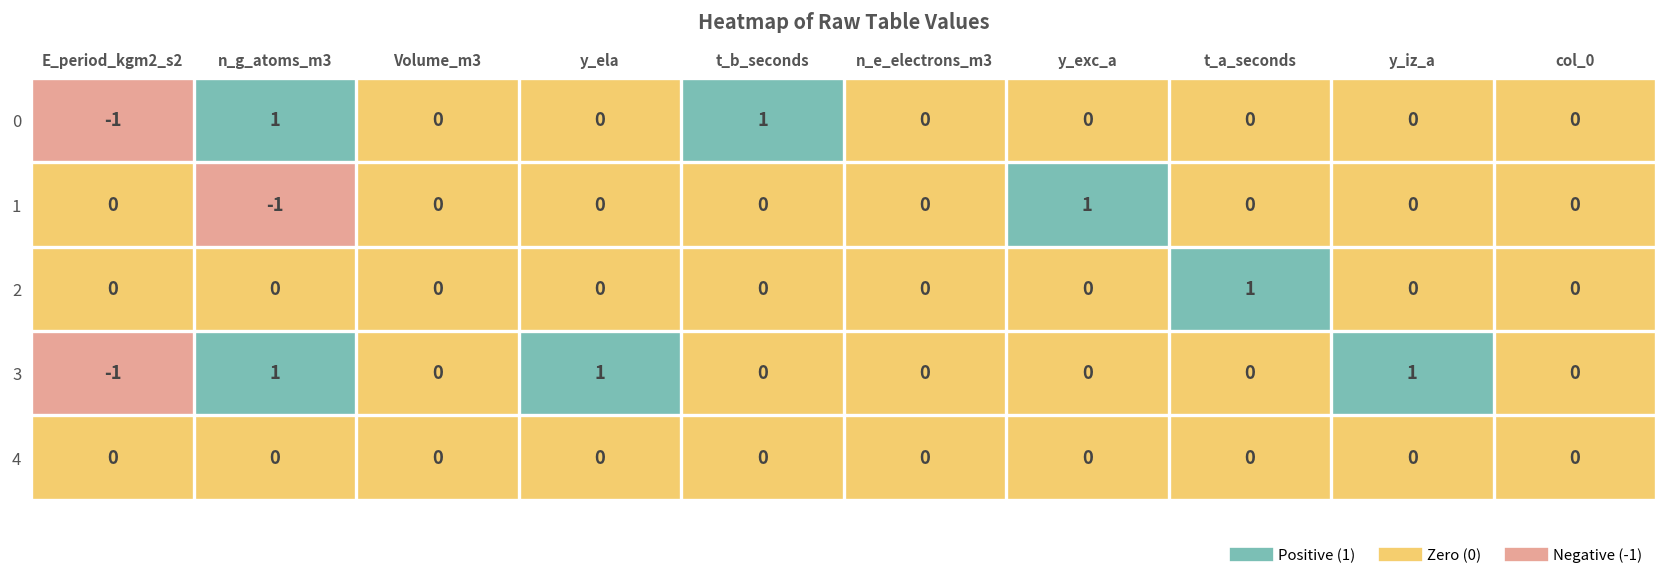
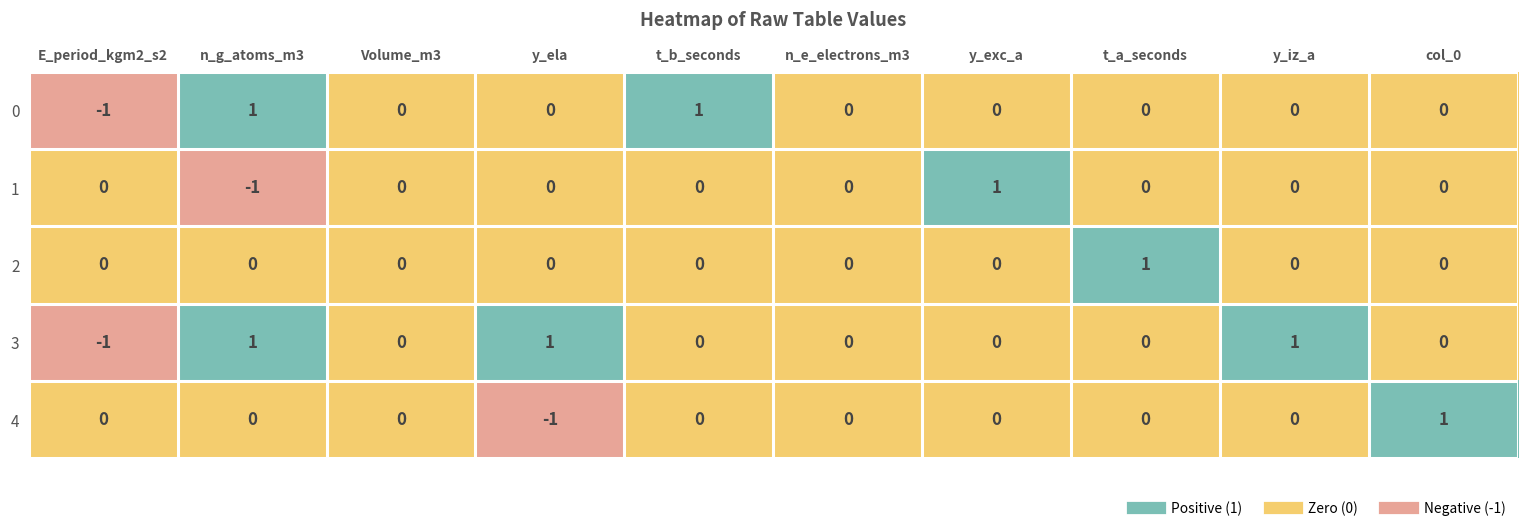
  {
    "0": {
      "E_period_kgm2_s2": -1,
      "n_g_atoms_m3": 1,
      "Volume_m3": 0,
      "y_ela": 0,
      "t_b_seconds": 1,
      "n_e_electrons_m3": 0,
      "y_exc_a": 0,
      "t_a_seconds": 0,
      "y_iz_a": 0,
      "col_0": 0
    },
    "1": {
      "E_period_kgm2_s2": 0,
      "n_g_atoms_m3": -1,
      "Volume_m3": 0,
      "y_ela": 0,
      "t_b_seconds": 0,
      "n_e_electrons_m3": 0,
      "y_exc_a": 1,
      "t_a_seconds": 0,
      "y_iz_a": 0,
      "col_0": 0
    },
    "2": {
      "E_period_kgm2_s2": 0,
      "n_g_atoms_m3": 0,
      "Volume_m3": 0,
      "y_ela": 0,
      "t_b_seconds": 0,
      "n_e_electrons_m3": 0,
      "y_exc_a": 0,
      "t_a_seconds": 1,
      "y_iz_a": 0,
      "col_0": 0
    },
    "3": {
      "E_period_kgm2_s2": -1,
      "n_g_atoms_m3": 1,
      "Volume_m3": 0,
      "y_ela": 1,
      "t_b_seconds": 0,
      "n_e_electrons_m3": 0,
      "y_exc_a": 0,
      "t_a_seconds": 0,
      "y_iz_a": 1,
      "col_0": 0
    },
    "4": {
      "E_period_kgm2_s2": 0,
      "n_g_atoms_m3": 0,
      "Volume_m3": 0,
-     "y_ela": 0,
+     "y_ela": -1,
      "t_b_seconds": 0,
      "n_e_electrons_m3": 0,
      "y_exc_a": 0,
      "t_a_seconds": 0,
      "y_iz_a": 0,
-     "col_0": 0
+     "col_0": 1
    }
  }
